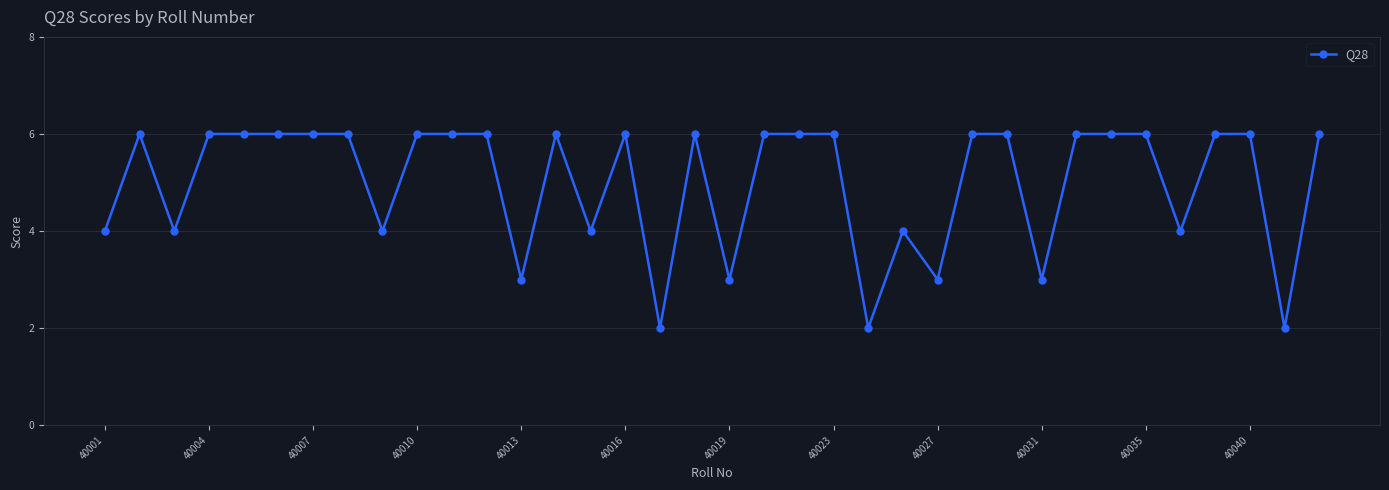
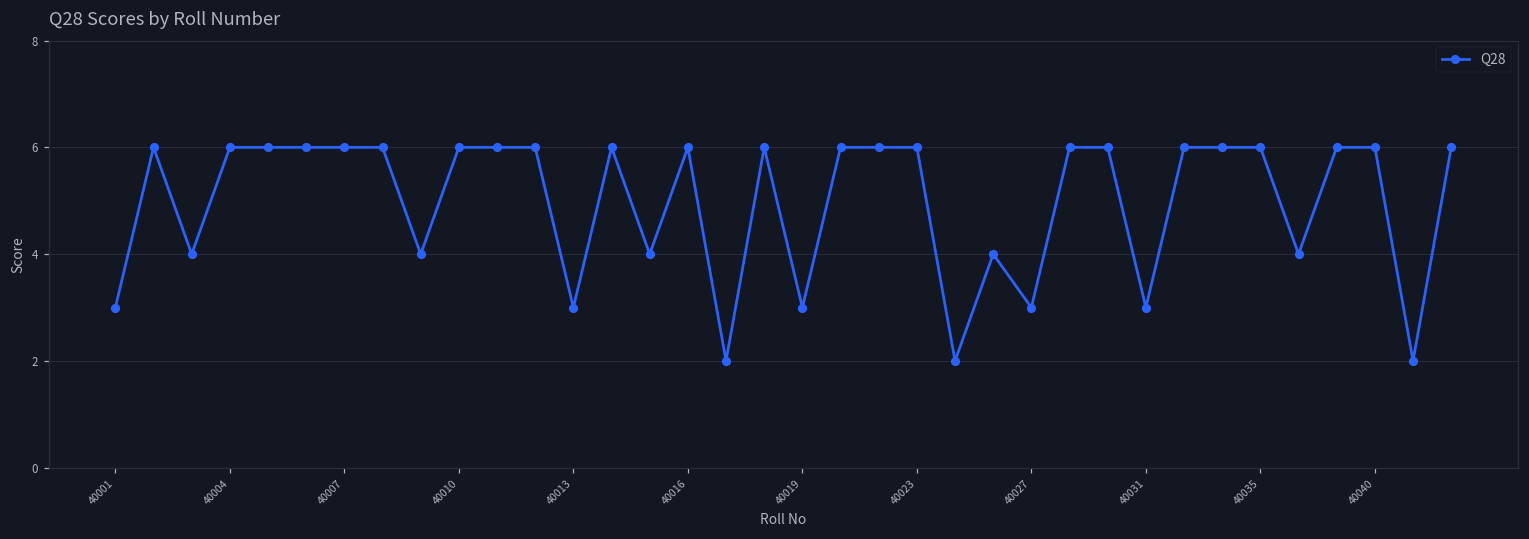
  {
-   "40001": 4,
+   "40001": 3,
    "40004": 6,
    "40007": 6,
    "40010": 6,
    "40013": 3,
    "40016": 6,
    "40019": 3,
    "40023": 6,
    "40027": 3,
    "40031": 3,
    "40035": 6,
    "40040": 6
  }
